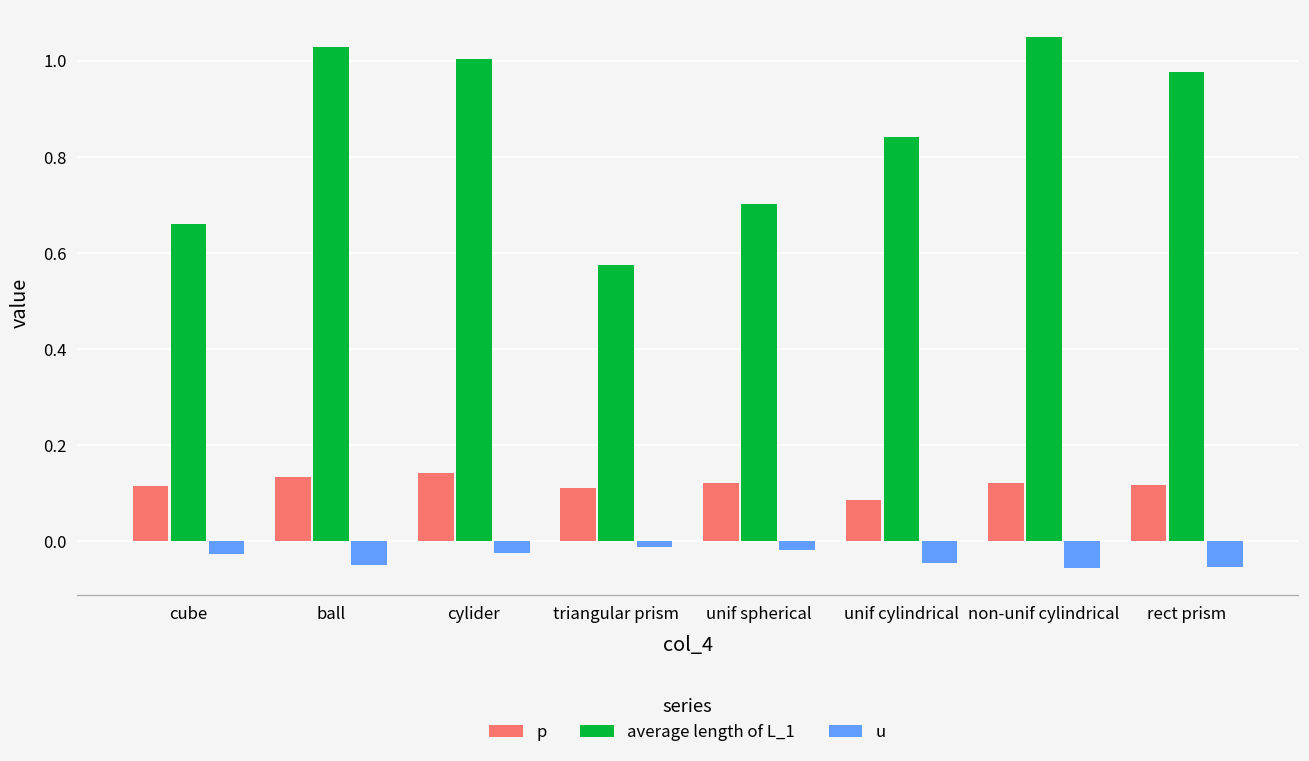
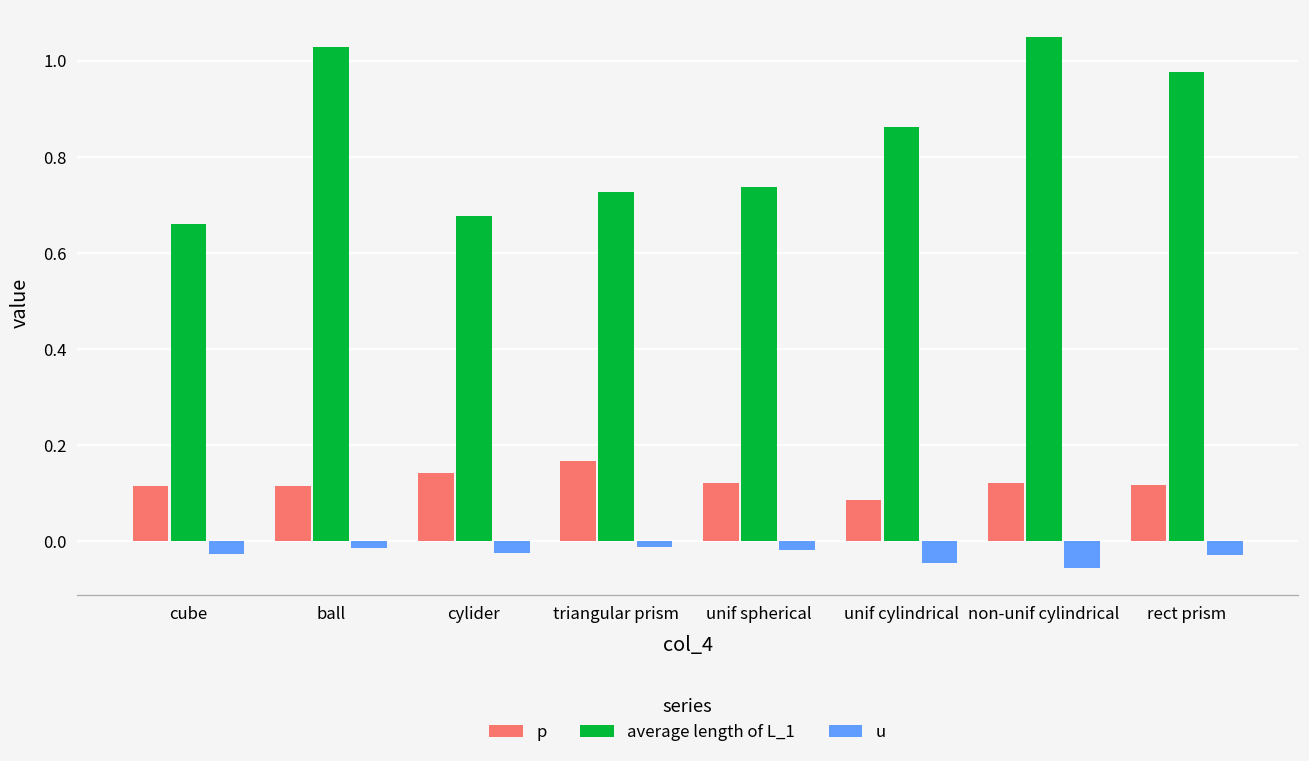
  {
    "p": {
      "cube": 0.12,
-     "ball": 0.13,
+     "ball": 0.11,
      "cylider": 0.14,
-     "triangular prism": 0.11,
+     "triangular prism": 0.17,
      "unif spherical": 0.12,
      "unif cylindrical": 0.08,
      "non-unif cylindrical": 0.12,
      "rect prism": 0.12
    },
    "average length of L_1": {
      "cube": 0.66,
      "ball": 1.03,
-     "cylider": 1.00,
-     "triangular prism": 0.58,
-     "unif spherical": 0.70,
-     "unif cylindrical": 0.84,
+     "cylider": 0.68,
+     "triangular prism": 0.73,
+     "unif spherical": 0.74,
+     "unif cylindrical": 0.86,
      "non-unif cylindrical": 1.05,
      "rect prism": 0.98
    },
    "u": {
      "cube": -0.03,
-     "ball": -0.05,
+     "ball": -0.02,
      "cylider": -0.02,
      "triangular prism": -0.01,
      "unif spherical": -0.02,
      "unif cylindrical": -0.04,
      "non-unif cylindrical": -0.06,
-     "rect prism": -0.05
+     "rect prism": -0.03
    }
  }
